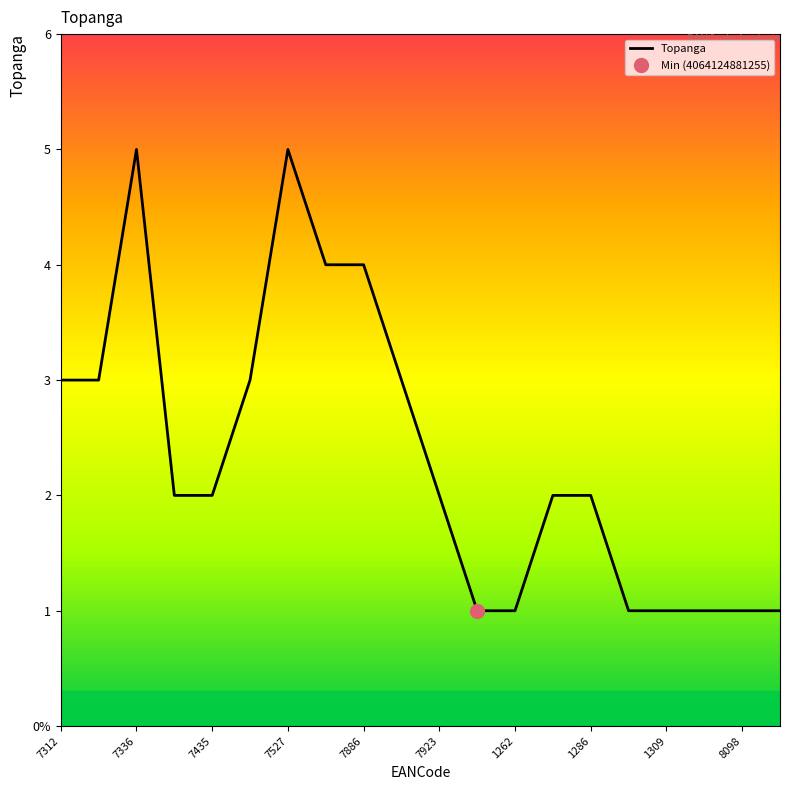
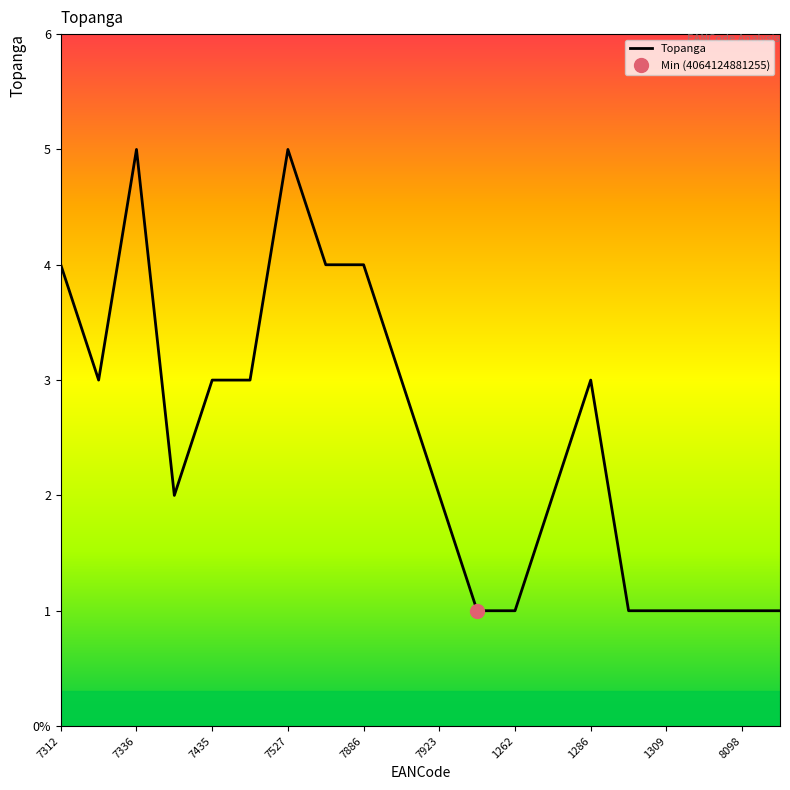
  {
    "Topanga": {
-     "7312": 3,
+     "7312": 4,
      "7336": 5,
-     "7435": 2,
+     "7435": 3,
      "7527": 5,
      "7886": 4,
      "7923": 2,
      "1262": 1,
-     "1286": 2,
+     "1286": 3,
      "1309": 1,
      "8098": 1
    }
  }
